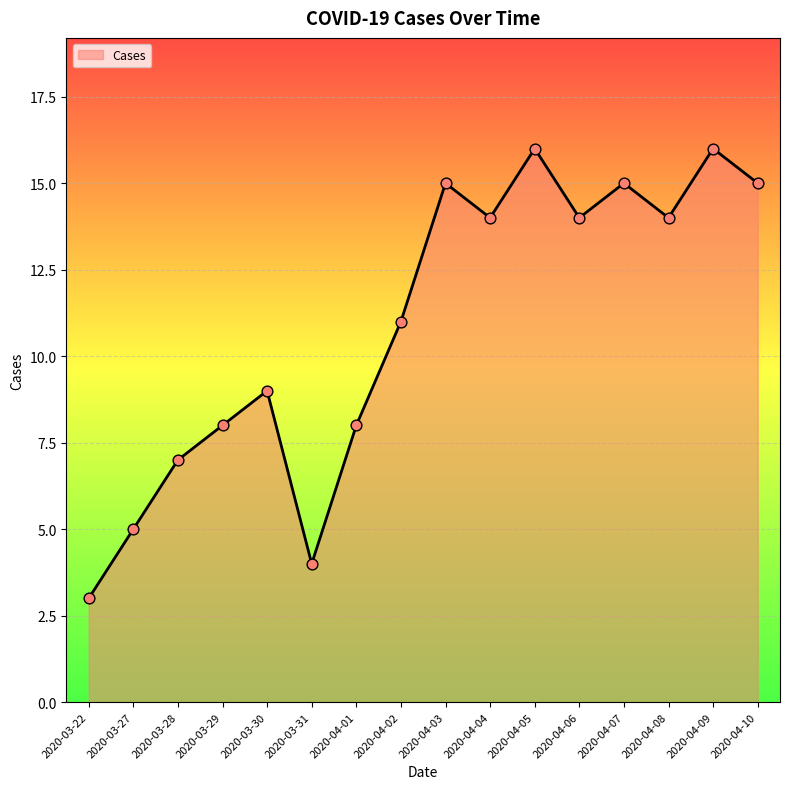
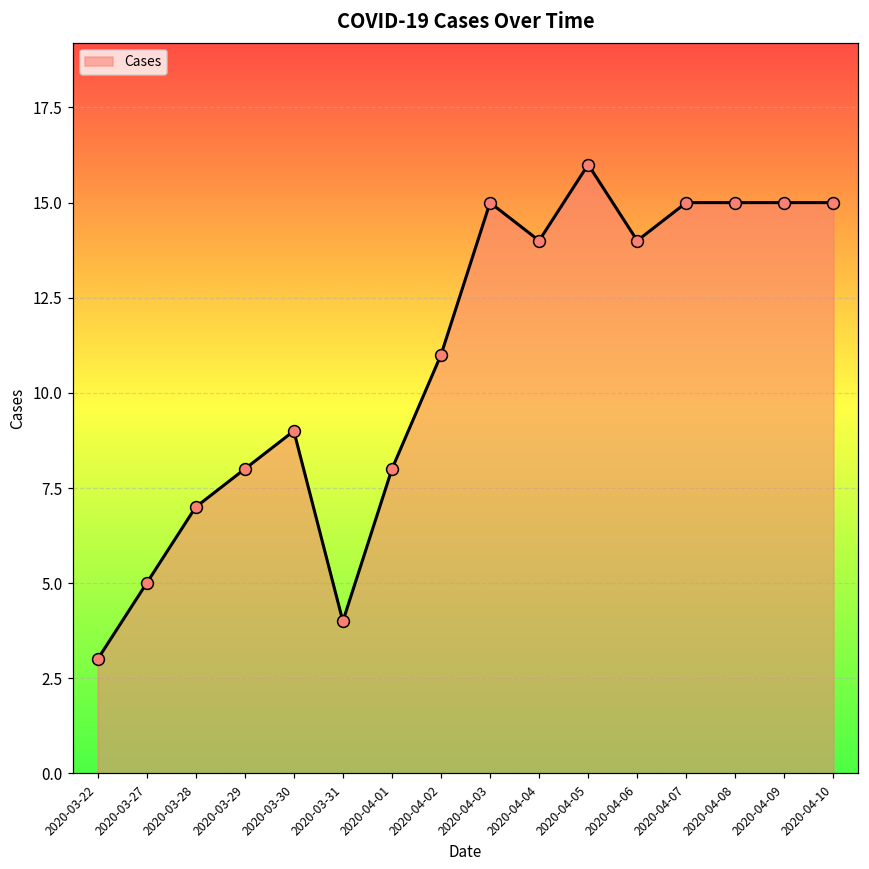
  {
    "2020-03-22": 3,
    "2020-03-27": 5,
    "2020-03-28": 7,
    "2020-03-29": 8,
    "2020-03-30": 9,
    "2020-03-31": 4,
    "2020-04-01": 8,
    "2020-04-02": 11,
    "2020-04-03": 15,
    "2020-04-04": 14,
    "2020-04-05": 16,
    "2020-04-06": 14,
    "2020-04-07": 15,
-   "2020-04-08": 14,
-   "2020-04-09": 16,
+   "2020-04-08": 15,
+   "2020-04-09": 15,
    "2020-04-10": 15
  }
